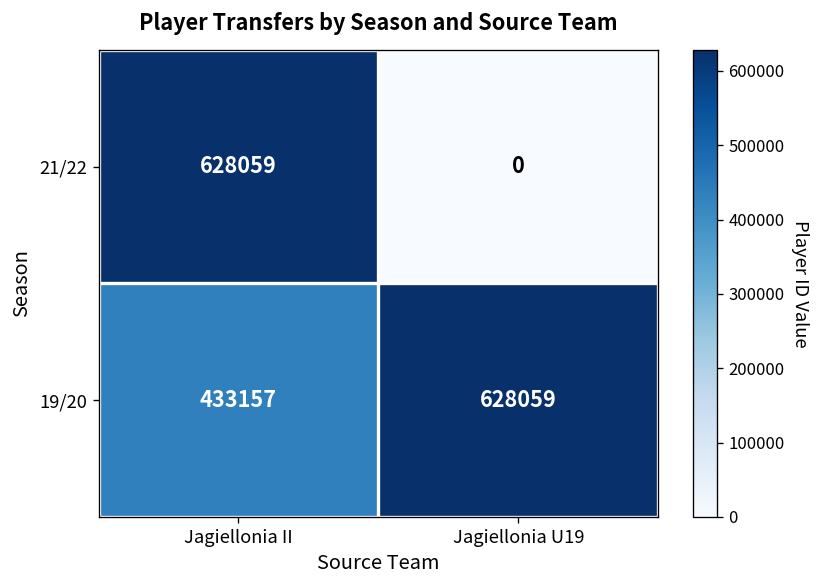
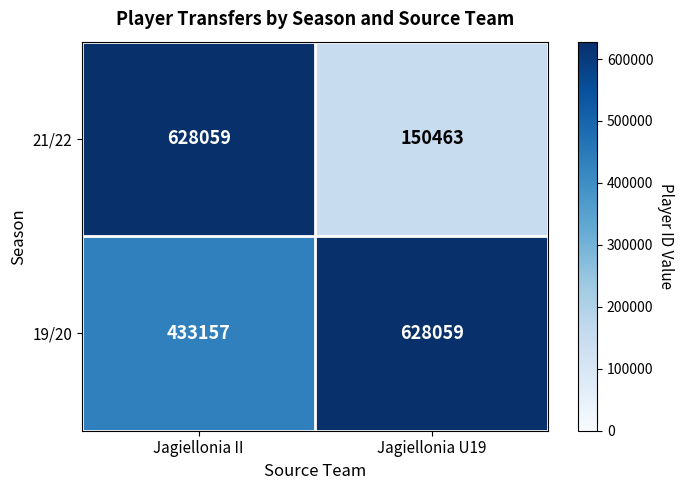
  {
    "21/22": {
      "Jagiellonia II": 628059,
-     "Jagiellonia U19": 0
+     "Jagiellonia U19": 150463
    },
    "19/20": {
      "Jagiellonia II": 433157,
      "Jagiellonia U19": 628059
    }
  }
